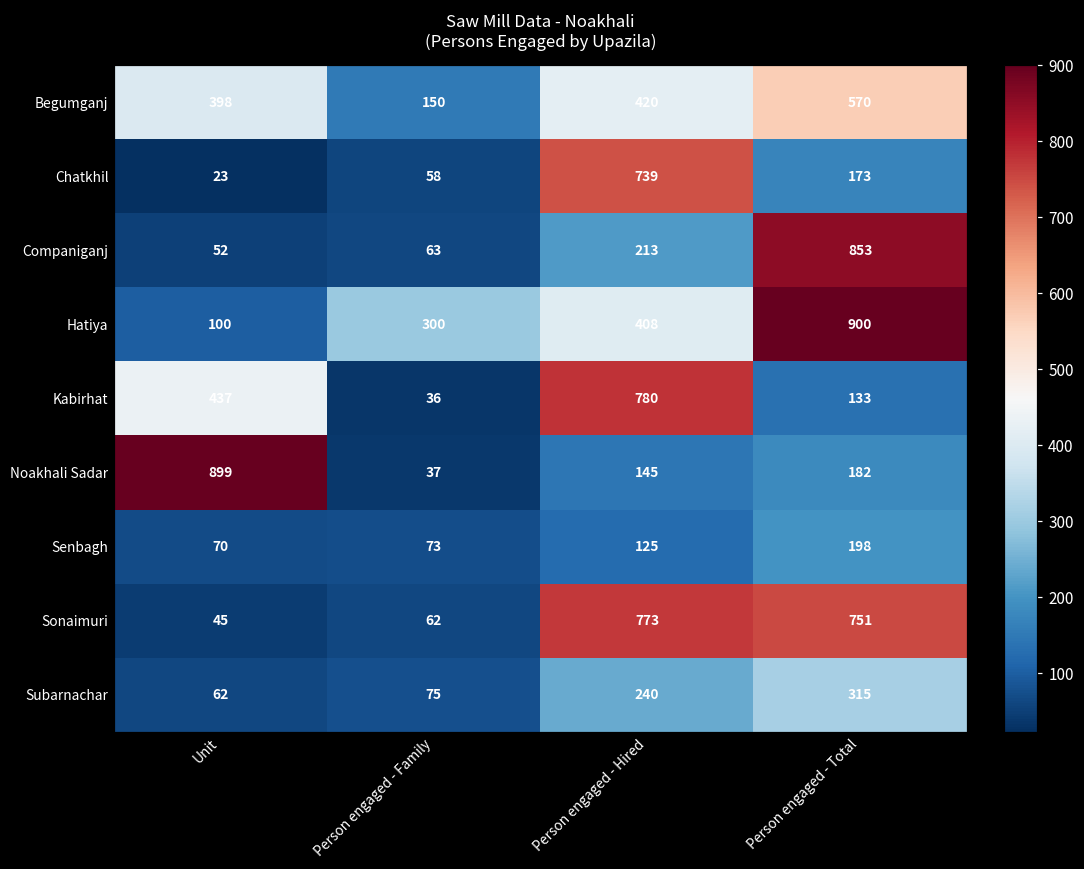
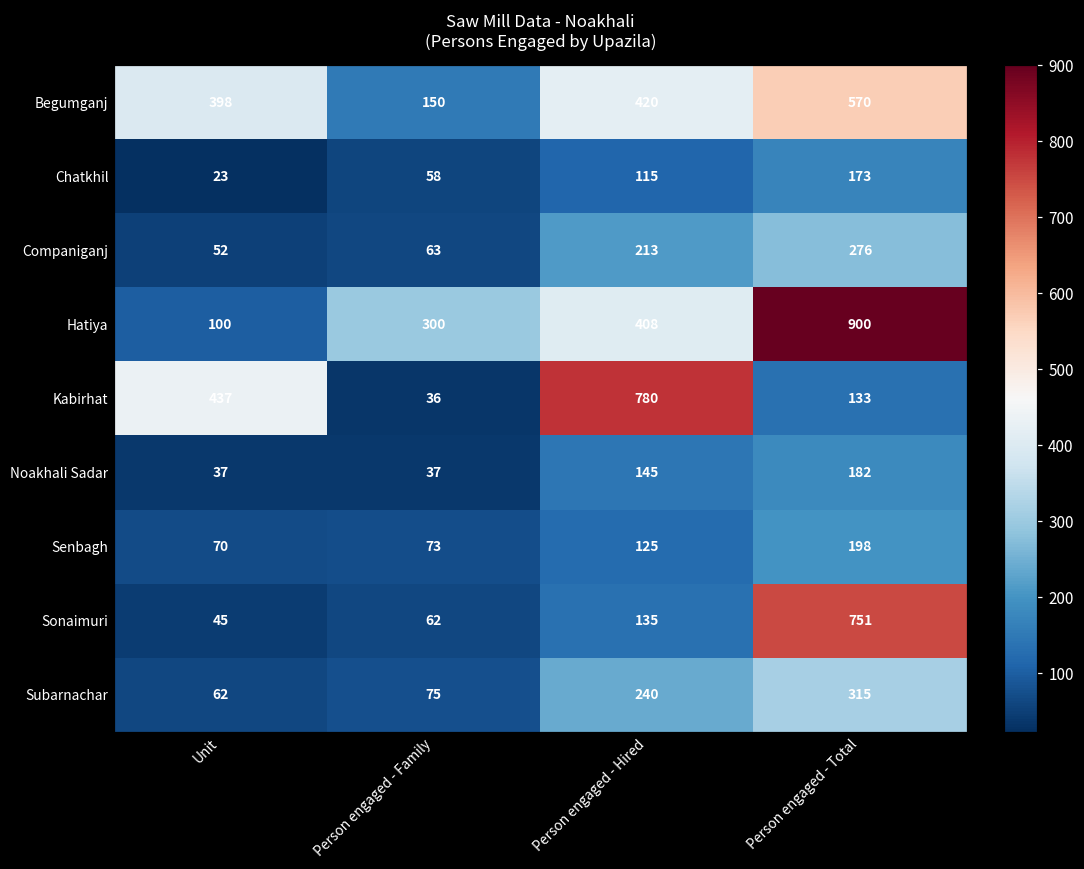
  {
    "Begumganj": {
      "Person engaged - Family": 150,
      "Person engaged - Total": 570
    },
    "Chatkhil": {
      "Unit": 23,
      "Person engaged - Family": 58,
-     "Person engaged - Hired": 739,
+     "Person engaged - Hired": 115,
      "Person engaged - Total": 173
    },
    "Companiganj": {
      "Unit": 52,
      "Person engaged - Family": 63,
      "Person engaged - Hired": 213,
-     "Person engaged - Total": 853
+     "Person engaged - Total": 276
    },
    "Hatiya": {
      "Unit": 100,
      "Person engaged - Family": 300,
      "Person engaged - Total": 900
    },
    "Kabirhat": {
      "Person engaged - Family": 36,
      "Person engaged - Hired": 780,
      "Person engaged - Total": 133
    },
    "Noakhali Sadar": {
-     "Unit": 899,
+     "Unit": 37,
      "Person engaged - Family": 37,
      "Person engaged - Hired": 145,
      "Person engaged - Total": 182
    },
    "Senbagh": {
      "Unit": 70,
      "Person engaged - Family": 73,
      "Person engaged - Hired": 125,
      "Person engaged - Total": 198
    },
    "Sonaimuri": {
      "Unit": 45,
      "Person engaged - Family": 62,
-     "Person engaged - Hired": 773,
+     "Person engaged - Hired": 135,
      "Person engaged - Total": 751
    },
    "Subarnachar": {
      "Unit": 62,
      "Person engaged - Family": 75,
      "Person engaged - Hired": 240,
      "Person engaged - Total": 315
    }
  }
